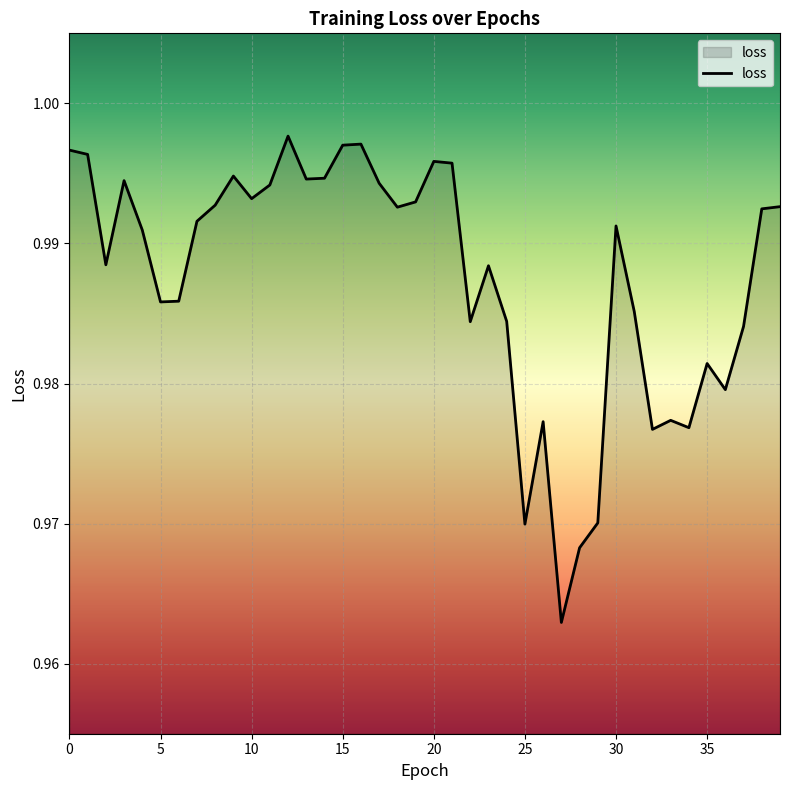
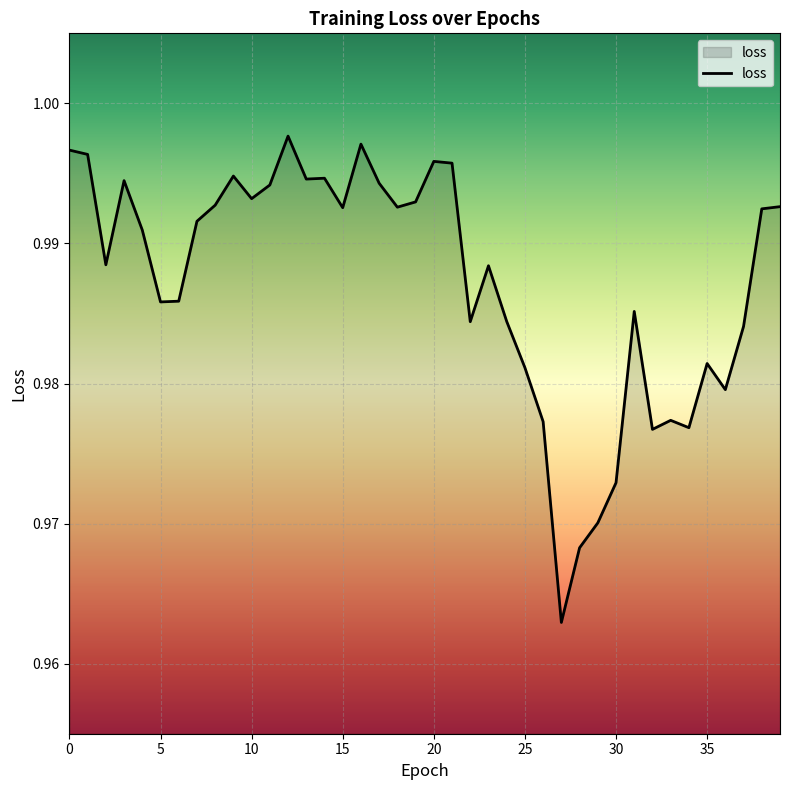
  {
    "0": 0.9967,
    "5": 0.9858,
    "10": 0.9932,
-   "15": 0.9970,
+   "15": 0.9926,
    "20": 0.9959,
-   "25": 0.9700,
-   "30": 0.9912,
+   "25": 0.9811,
+   "30": 0.9729,
    "35": 0.9814
  }
